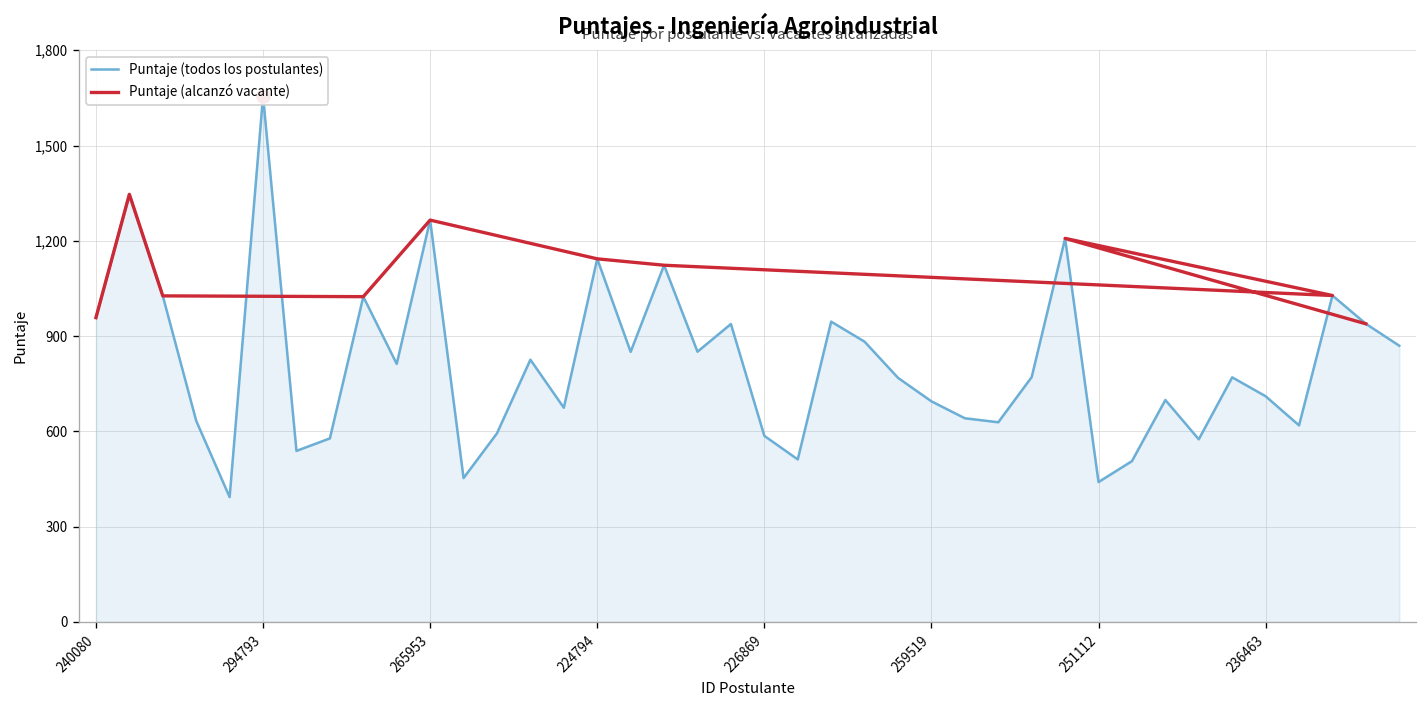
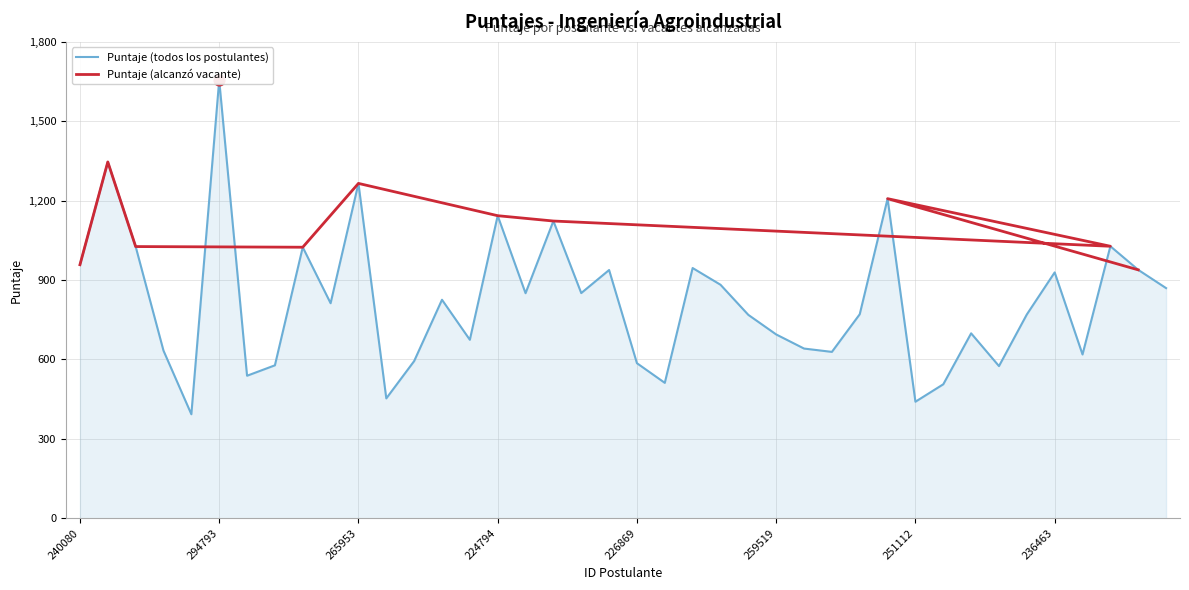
  {
    "Puntaje (todos los postulantes)": {
      "226869": 590,
      "259519": 690,
      "251112": 440,
-     "236463": 710
+     "236463": 930
    }
  }
